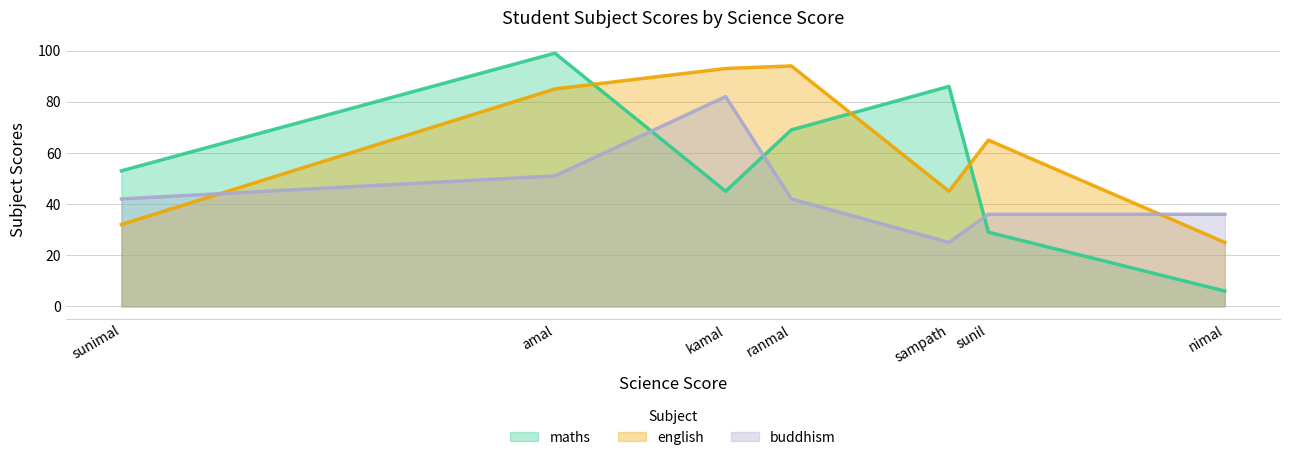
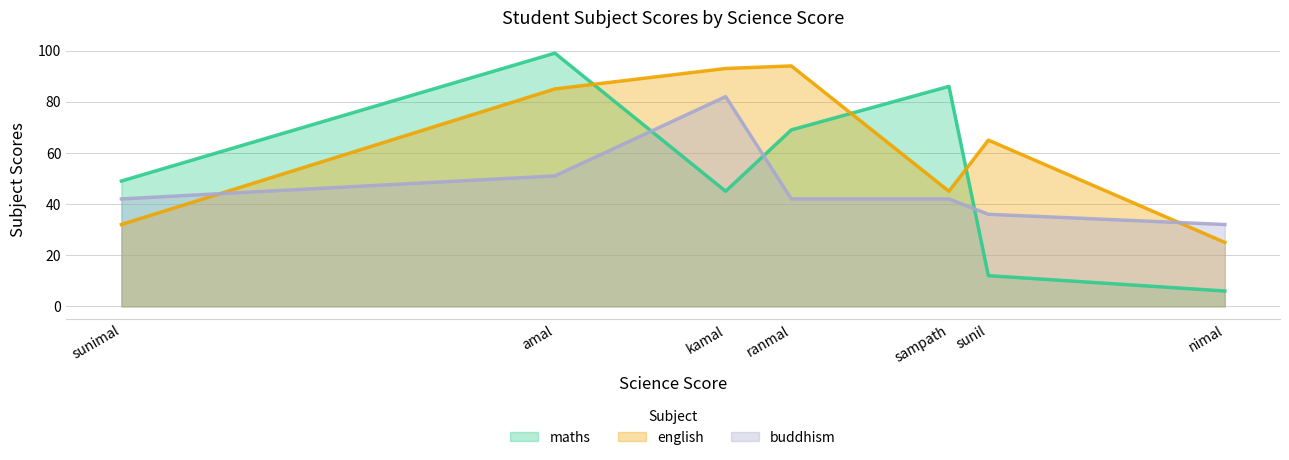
  {
    "maths": {
-     "sunimal": 53,
+     "sunimal": 49,
      "amal": 99,
      "kamal": 45,
      "ranmal": 69,
      "sampath": 86,
-     "sunil": 29,
+     "sunil": 12,
      "nimal": 6
    },
    "english": {
      "sunimal": 32,
      "amal": 85,
      "kamal": 93,
      "ranmal": 94,
      "sampath": 45,
      "sunil": 65,
      "nimal": 25
    },
    "buddhism": {
      "sunimal": 42,
      "amal": 51,
      "kamal": 82,
      "ranmal": 42,
-     "sampath": 25,
+     "sampath": 42,
      "sunil": 36,
-     "nimal": 36
+     "nimal": 32
    }
  }
